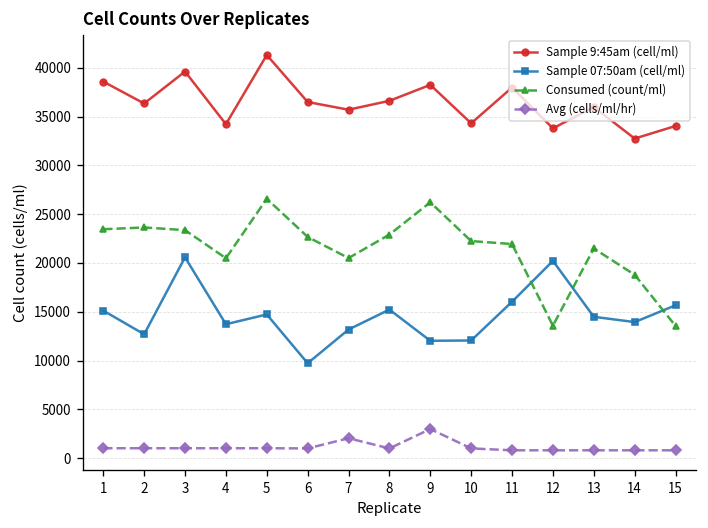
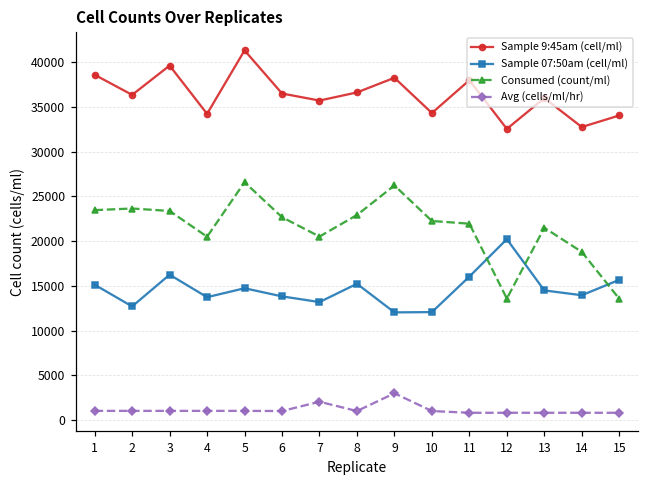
  {
    "Sample 9:45am (cell/ml)": {
      "1": 39000,
      "2": 36000,
      "3": 40000,
      "4": 34000,
      "5": 41000,
      "6": 36000,
      "7": 36000,
      "8": 37000,
      "9": 38000,
      "10": 34000,
-     "12": 34000,
+     "12": 33000,
      "14": 33000,
      "15": 34000
    },
    "Sample 07:50am (cell/ml)": {
      "1": 15000,
      "2": 13000,
-     "3": 21000,
+     "3": 16000,
      "4": 14000,
      "5": 15000,
-     "6": 10000,
+     "6": 14000,
      "7": 13000,
      "8": 15000,
      "9": 12000,
      "10": 12000,
      "11": 16000,
      "12": 20000,
      "13": 14000,
      "14": 14000,
      "15": 16000
    },
    "Consumed (count/ml)": {
      "1": 23000,
      "2": 24000,
      "3": 23000,
      "4": 20000,
      "5": 27000,
      "6": 23000,
      "7": 21000,
      "8": 23000,
      "9": 26000,
      "10": 22000,
      "11": 22000,
      "12": 14000,
      "13": 21000,
      "14": 19000,
      "15": 14000
    },
    "Avg (cells/ml/hr)": {
      "1": 1000,
      "2": 1000,
      "3": 1000,
      "4": 1000,
      "5": 1000,
      "6": 1000,
      "7": 2000,
      "8": 1000,
      "9": 3000,
      "10": 1000,
      "11": 1000,
      "12": 1000,
      "13": 1000,
      "14": 1000,
      "15": 1000
    }
  }
